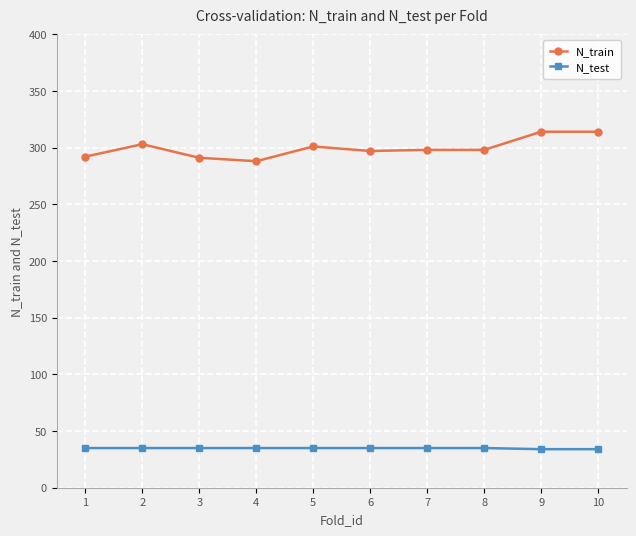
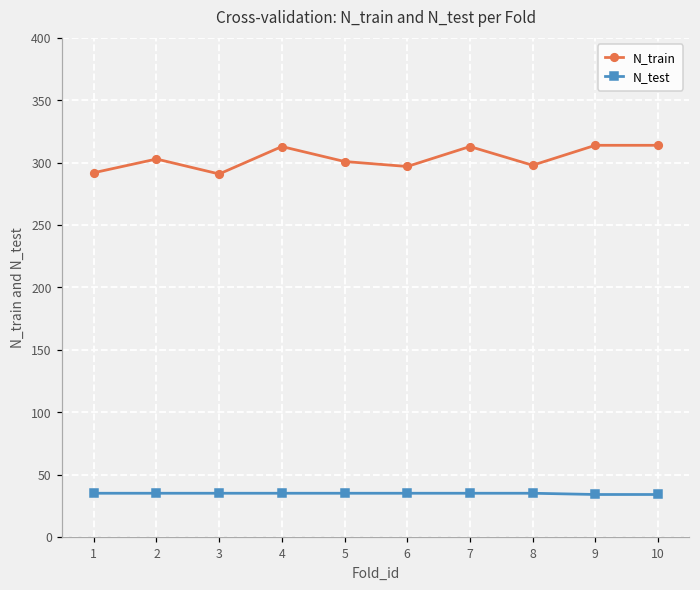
  {
    "N_train": {
      "1": 292,
      "2": 303,
      "3": 291,
-     "4": 288,
+     "4": 313,
      "5": 301,
      "6": 297,
-     "7": 298,
+     "7": 313,
      "8": 298,
      "9": 314,
      "10": 314
    },
    "N_test": {
      "1": 35,
      "2": 35,
      "3": 35,
      "4": 35,
      "5": 35,
      "6": 35,
      "7": 35,
      "8": 35,
      "9": 34,
      "10": 34
    }
  }
